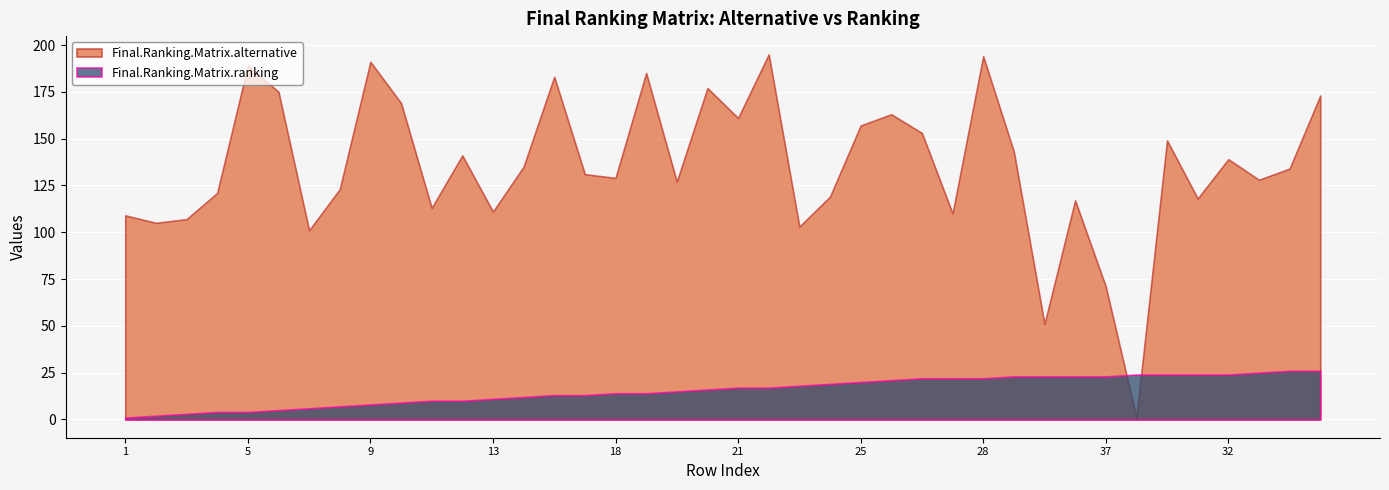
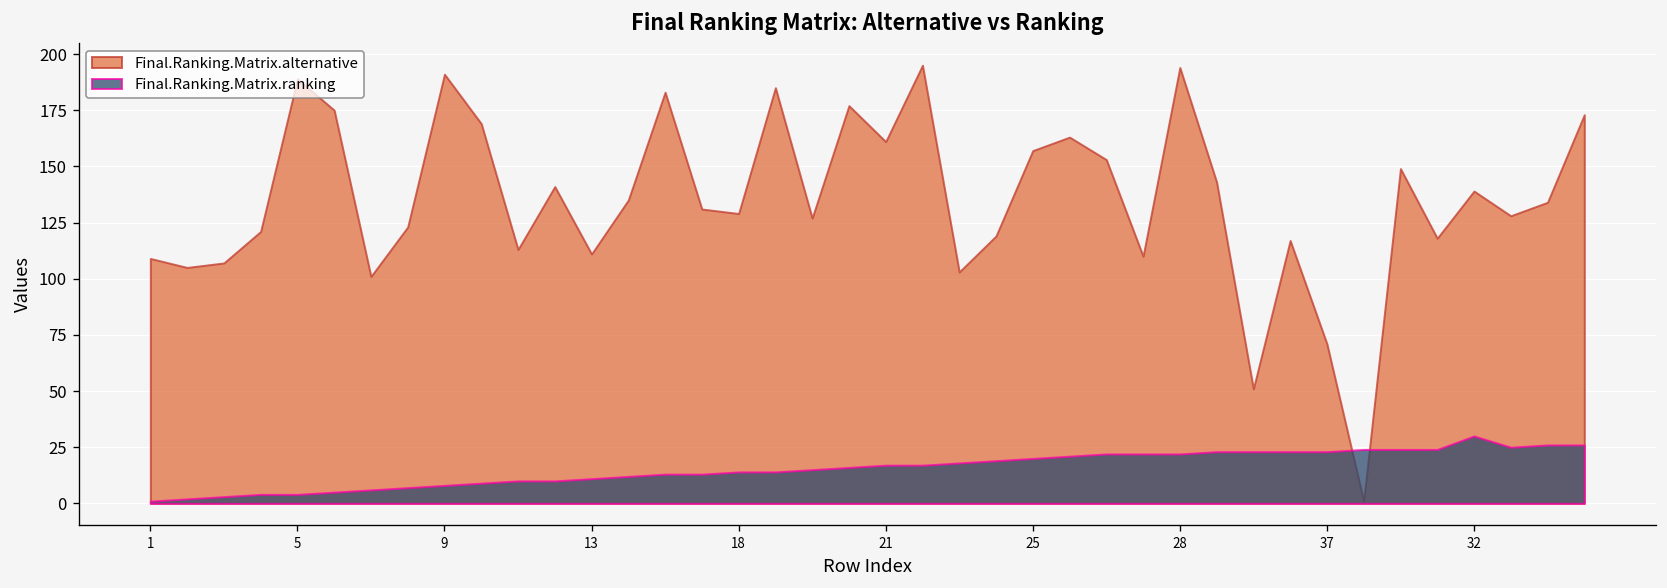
  {
    "Final.Ranking.Matrix.alternative": {
      "28": 194,
      "32": 139
    },
    "Final.Ranking.Matrix.ranking": {
      "28": 22,
-     "32": 24
+     "32": 30
    }
  }
